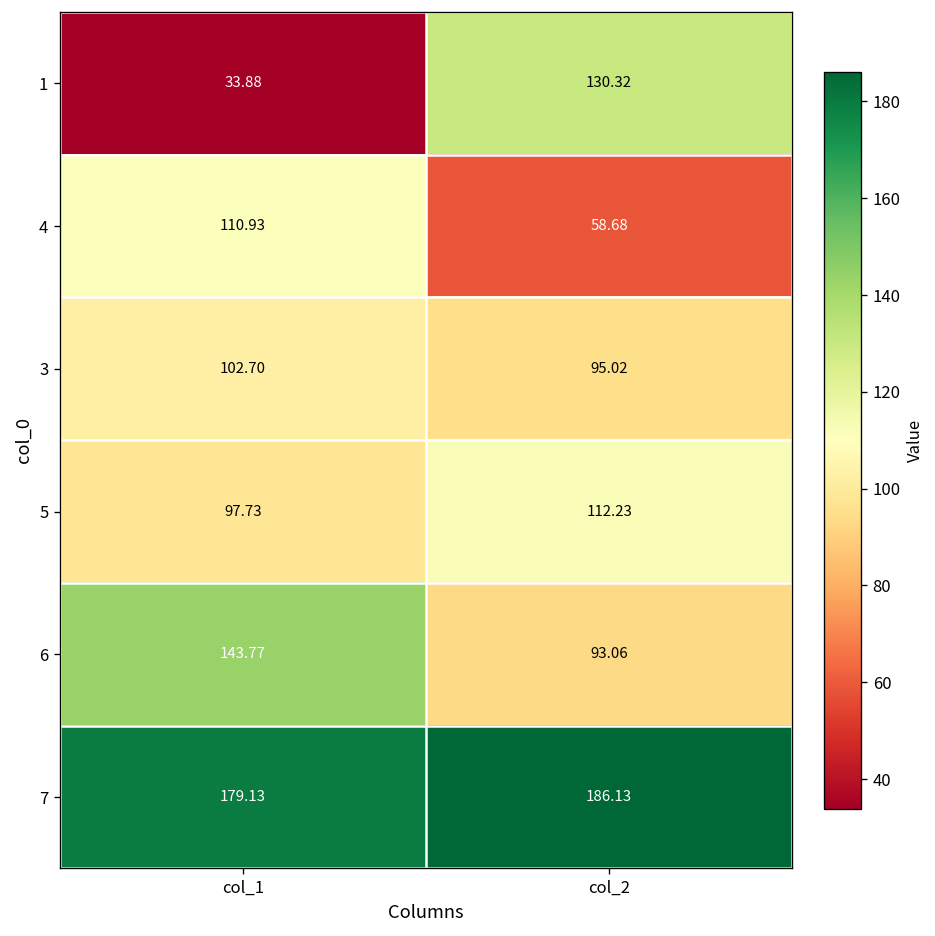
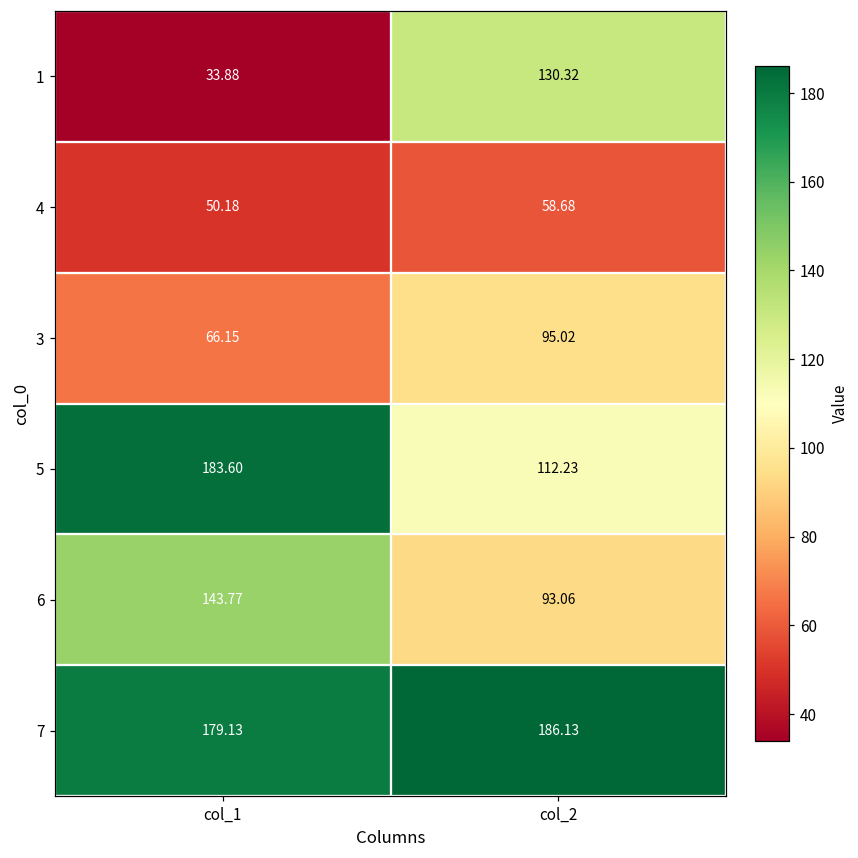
  {
    "1": {
      "col_1": 33.88,
      "col_2": 130.32
    },
    "4": {
-     "col_1": 110.93,
+     "col_1": 50.18,
      "col_2": 58.68
    },
    "3": {
-     "col_1": 102.70,
+     "col_1": 66.15,
      "col_2": 95.02
    },
    "5": {
-     "col_1": 97.73,
+     "col_1": 183.60,
      "col_2": 112.23
    },
    "6": {
      "col_1": 143.77,
      "col_2": 93.06
    },
    "7": {
      "col_1": 179.13,
      "col_2": 186.13
    }
  }
